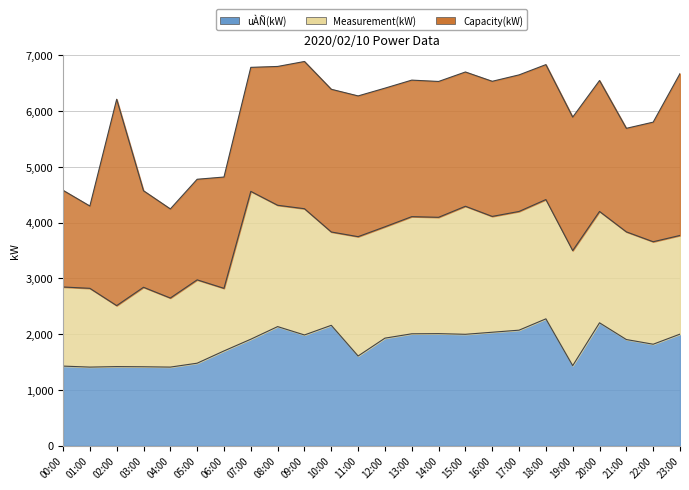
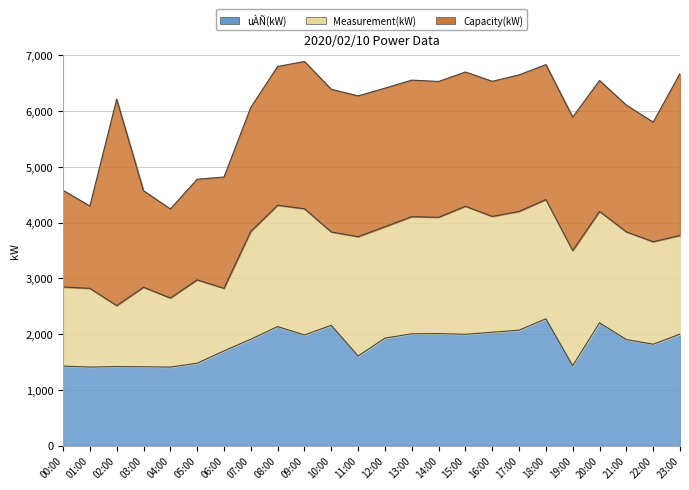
  {
    "uÀÑ(kW)": {
      "00:00": "1,400",
      "01:00": "1,400",
      "02:00": "1,400",
      "03:00": "1,400",
      "04:00": "1,400",
      "05:00": "1,500",
      "06:00": "1,700",
      "07:00": "1,900",
      "08:00": "2,100",
      "09:00": "2,000",
      "10:00": "2,200",
      "11:00": "1,600",
      "12:00": "1,900",
      "13:00": "2,000",
      "14:00": "2,000",
      "15:00": "2,000",
      "16:00": "2,000",
      "17:00": "2,100",
      "18:00": "2,300",
      "19:00": "1,400",
      "20:00": "2,200",
      "21:00": "1,900",
      "22:00": "1,800",
      "23:00": "2,000"
    },
    "Measurement(kW)": {
      "00:00": "1,400",
      "01:00": "1,400",
      "02:00": "1,100",
      "03:00": "1,400",
      "04:00": "1,200",
      "05:00": "1,500",
      "06:00": "1,100",
-     "07:00": "2,700",
+     "07:00": "1,900",
      "08:00": "2,200",
      "09:00": "2,300",
      "10:00": "1,700",
      "11:00": "2,100",
      "12:00": "2,000",
      "13:00": "2,100",
      "14:00": "2,100",
      "15:00": "2,300",
      "16:00": "2,100",
      "17:00": "2,100",
      "18:00": "2,100",
      "19:00": "2,100",
      "20:00": "2,000",
      "21:00": "1,900",
      "22:00": "1,800",
      "23:00": "1,800"
    },
    "Capacity(kW)": {
      "00:00": "1,700",
      "01:00": "1,500",
      "02:00": "3,700",
      "03:00": "1,700",
      "04:00": "1,600",
      "05:00": "1,800",
      "06:00": "2,000",
      "07:00": "2,200",
      "08:00": "2,500",
      "09:00": "2,600",
      "10:00": "2,600",
      "11:00": "2,500",
      "12:00": "2,500",
      "13:00": "2,400",
      "14:00": "2,400",
      "15:00": "2,400",
      "16:00": "2,400",
      "17:00": "2,400",
      "18:00": "2,400",
      "19:00": "2,400",
      "20:00": "2,300",
-     "21:00": "1,900",
+     "21:00": "2,300",
      "22:00": "2,100",
      "23:00": "2,900"
    }
  }
